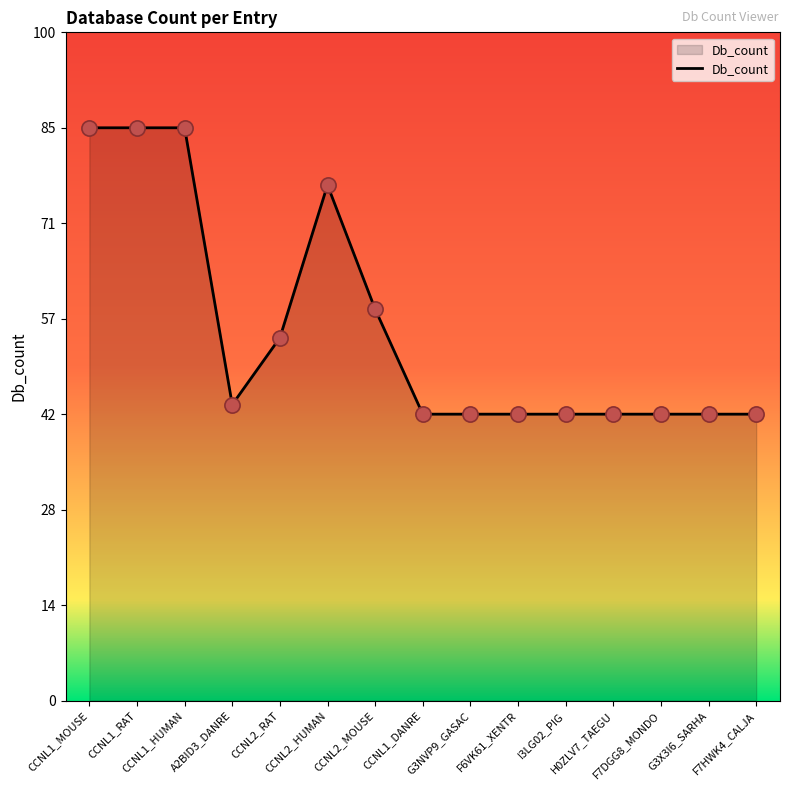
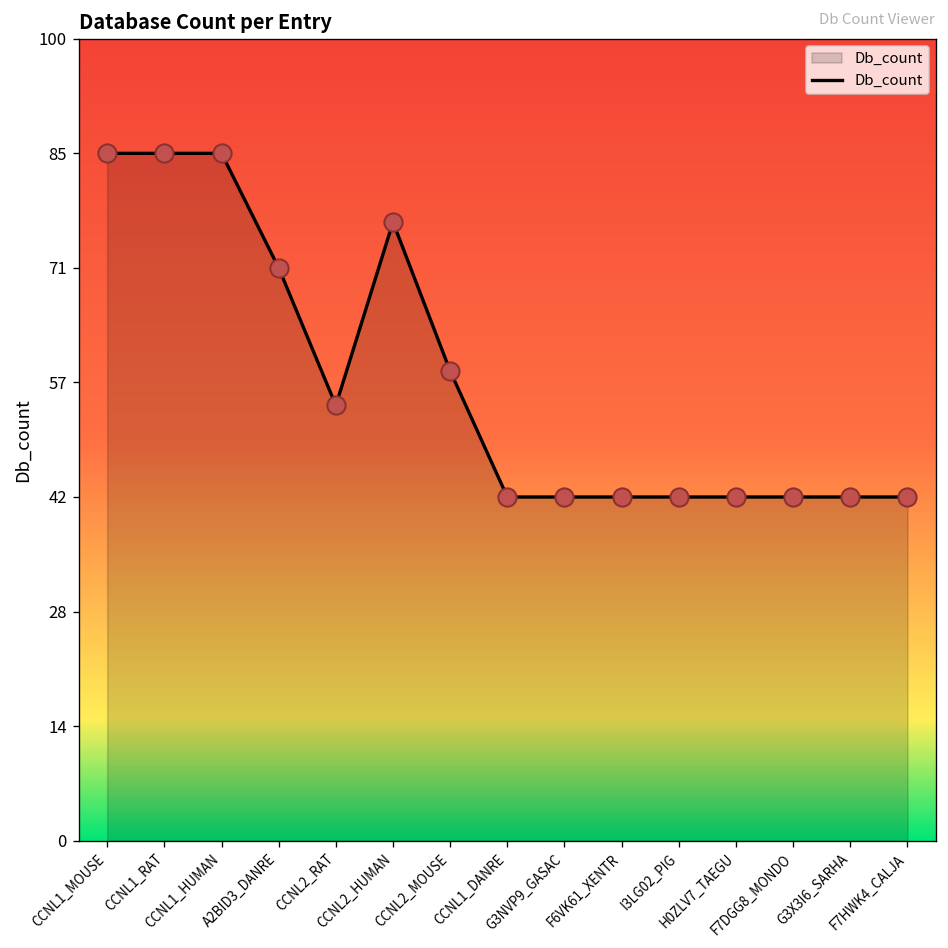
  {
    "CCNL1_MOUSE": 86,
    "CCNL1_RAT": 86,
    "CCNL1_HUMAN": 86,
-   "A2BID3_DANRE": 44,
+   "A2BID3_DANRE": 71,
    "CCNL2_RAT": 54,
    "CCNL2_HUMAN": 77,
    "CCNL2_MOUSE": 59,
    "CCNL1_DANRE": 43,
    "G3NVP9_GASAC": 43,
    "F6VK61_XENTR": 43,
    "I3LG02_PIG": 43,
    "H0ZLV7_TAEGU": 43,
    "F7DGG8_MONDO": 43,
    "G3X3I6_SARHA": 43,
    "F7HWK4_CALJA": 43
  }
